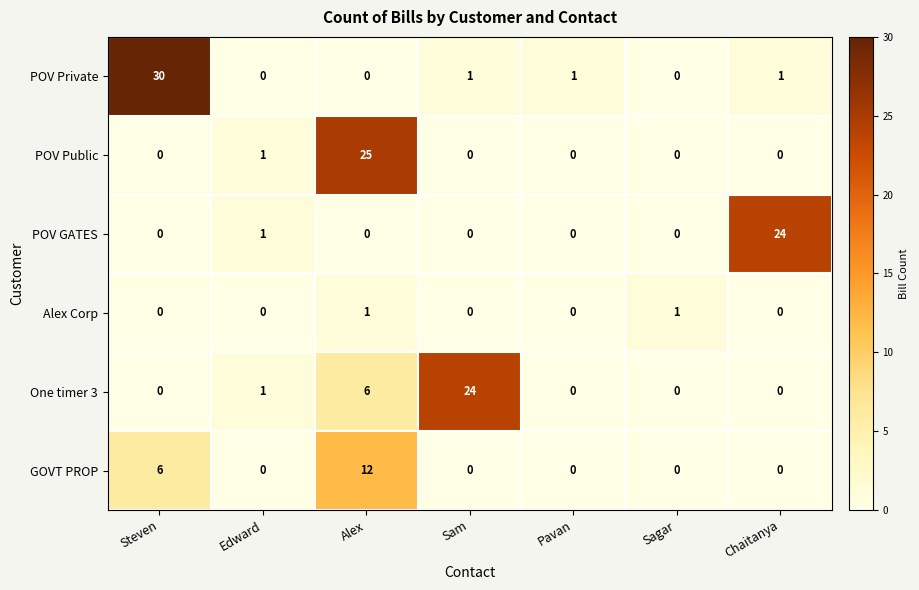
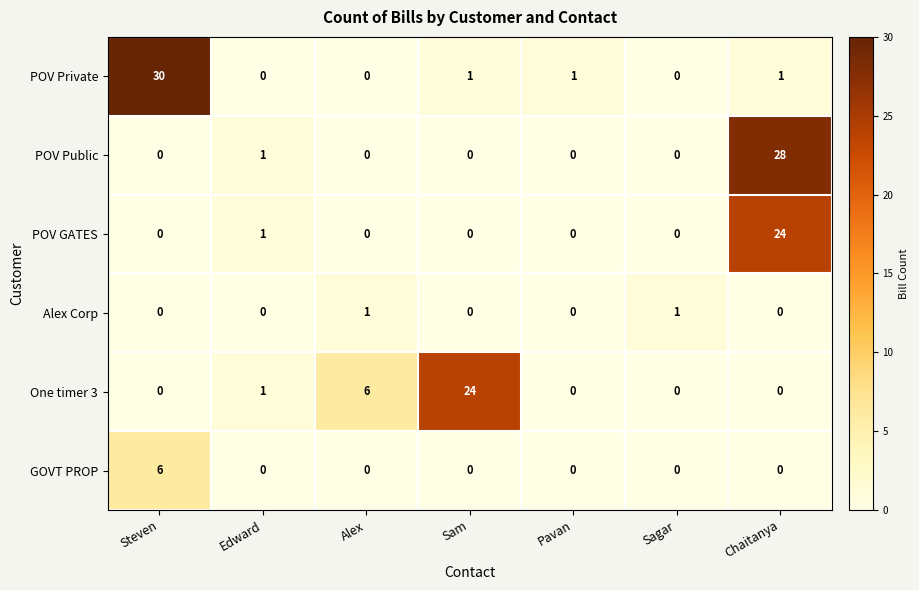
  {
    "POV Private": {
      "Steven": 30,
      "Edward": 0,
      "Alex": 0,
      "Sam": 1,
      "Pavan": 1,
      "Sagar": 0,
      "Chaitanya": 1
    },
    "POV Public": {
      "Steven": 0,
      "Edward": 1,
-     "Alex": 25,
+     "Alex": 0,
      "Sam": 0,
      "Pavan": 0,
      "Sagar": 0,
-     "Chaitanya": 0
+     "Chaitanya": 28
    },
    "POV GATES": {
      "Steven": 0,
      "Edward": 1,
      "Alex": 0,
      "Sam": 0,
      "Pavan": 0,
      "Sagar": 0,
      "Chaitanya": 24
    },
    "Alex Corp": {
      "Steven": 0,
      "Edward": 0,
      "Alex": 1,
      "Sam": 0,
      "Pavan": 0,
      "Sagar": 1,
      "Chaitanya": 0
    },
    "One timer 3": {
      "Steven": 0,
      "Edward": 1,
      "Alex": 6,
      "Sam": 24,
      "Pavan": 0,
      "Sagar": 0,
      "Chaitanya": 0
    },
    "GOVT PROP": {
      "Steven": 6,
      "Edward": 0,
-     "Alex": 12,
+     "Alex": 0,
      "Sam": 0,
      "Pavan": 0,
      "Sagar": 0,
      "Chaitanya": 0
    }
  }
